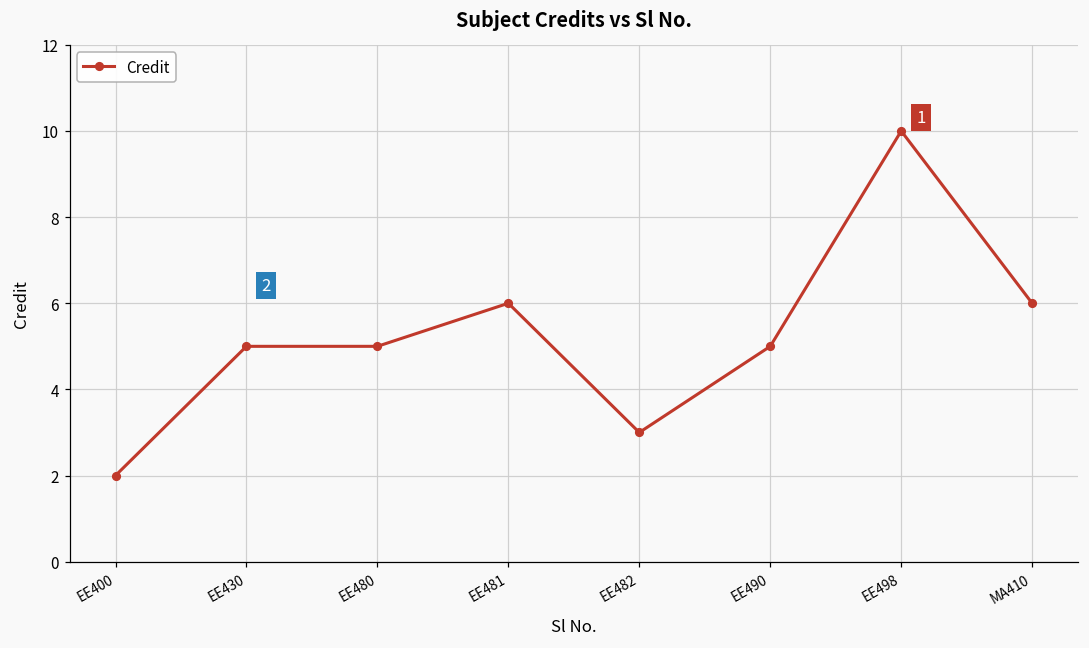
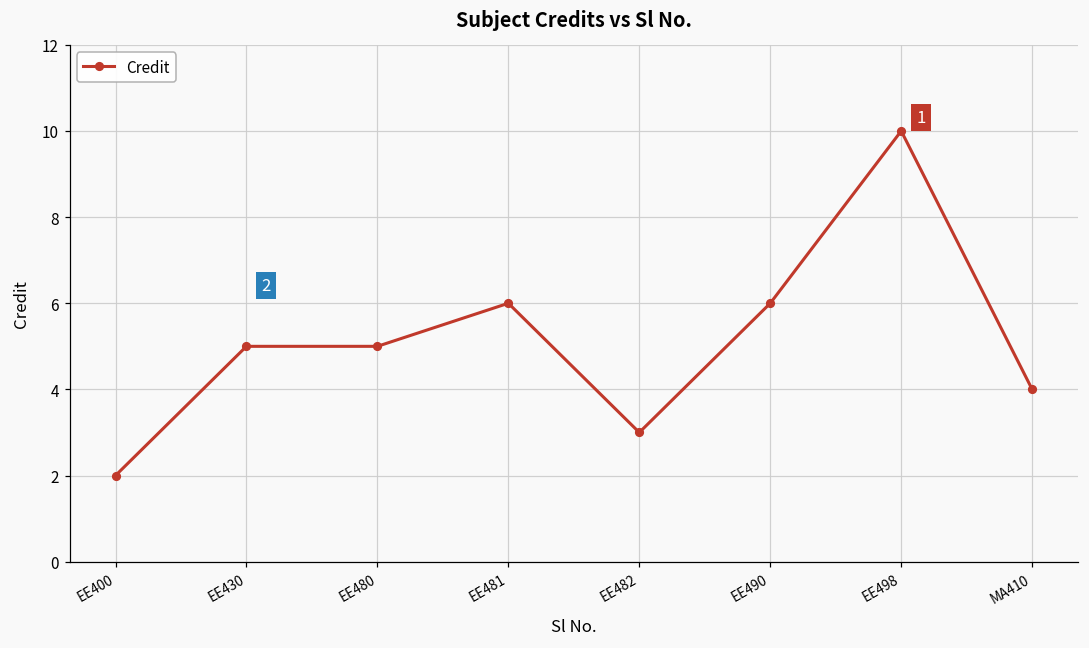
  {
    "EE400": 2,
    "EE430": 5,
    "EE480": 5,
    "EE481": 6,
    "EE482": 3,
-   "EE490": 5,
-   "MA410": 6
+   "EE490": 6,
+   "MA410": 4
  }
